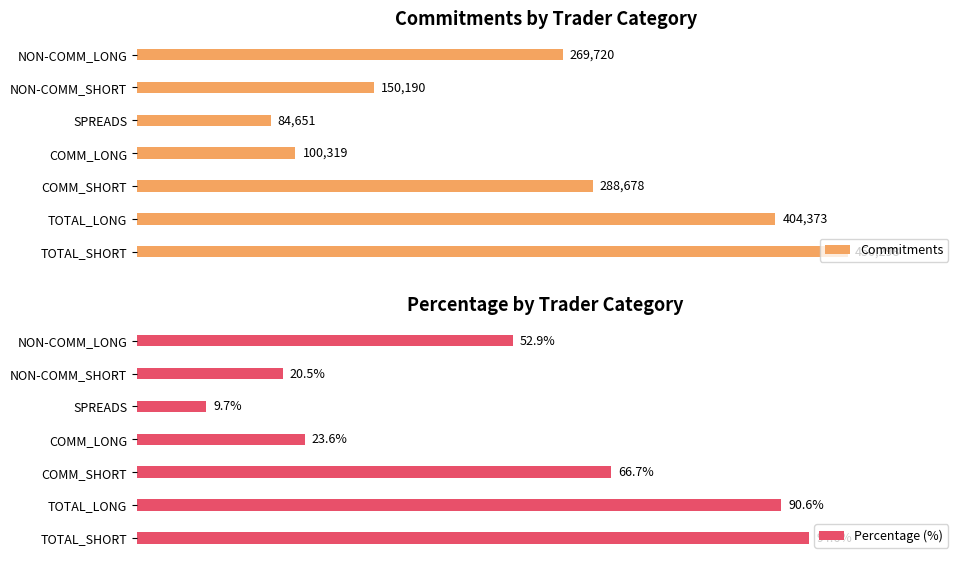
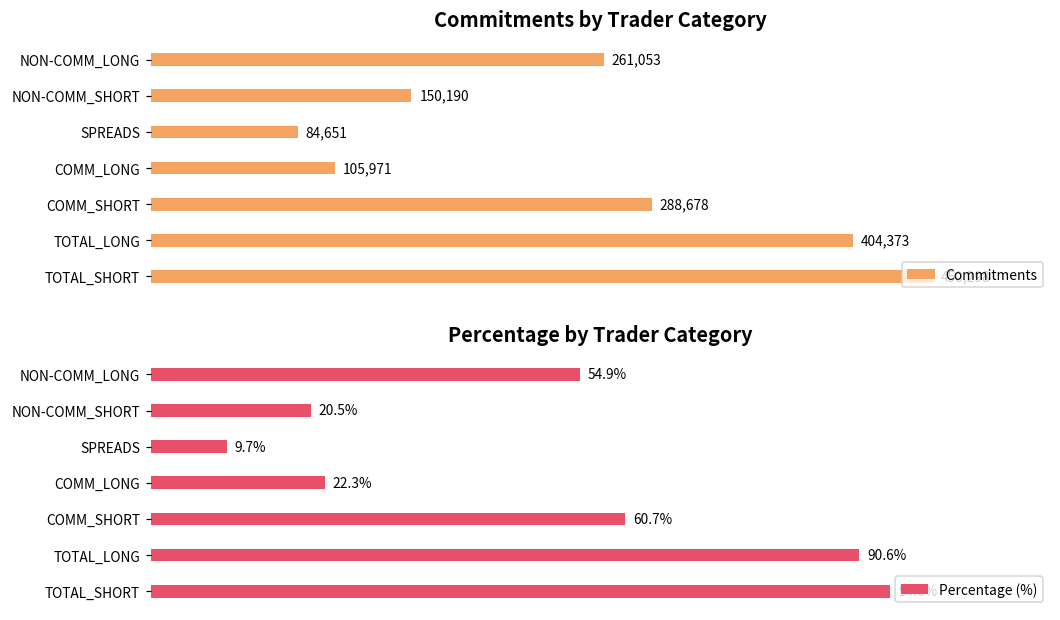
  {
    "Commitments by Trader Category": {
-     "NON-COMM_LONG": "269,720",
+     "NON-COMM_LONG": "261,053",
      "NON-COMM_SHORT": "150,190",
      "SPREADS": "84,651",
-     "COMM_LONG": "100,319",
+     "COMM_LONG": "105,971",
      "COMM_SHORT": "288,678",
      "TOTAL_LONG": "404,373"
    },
    "Percentage by Trader Category": {
-     "NON-COMM_LONG": "52.9%",
+     "NON-COMM_LONG": "54.9%",
      "NON-COMM_SHORT": "20.5%",
      "SPREADS": "9.7%",
-     "COMM_LONG": "23.6%",
-     "COMM_SHORT": "66.7%",
+     "COMM_LONG": "22.3%",
+     "COMM_SHORT": "60.7%",
      "TOTAL_LONG": "90.6%"
    }
  }
